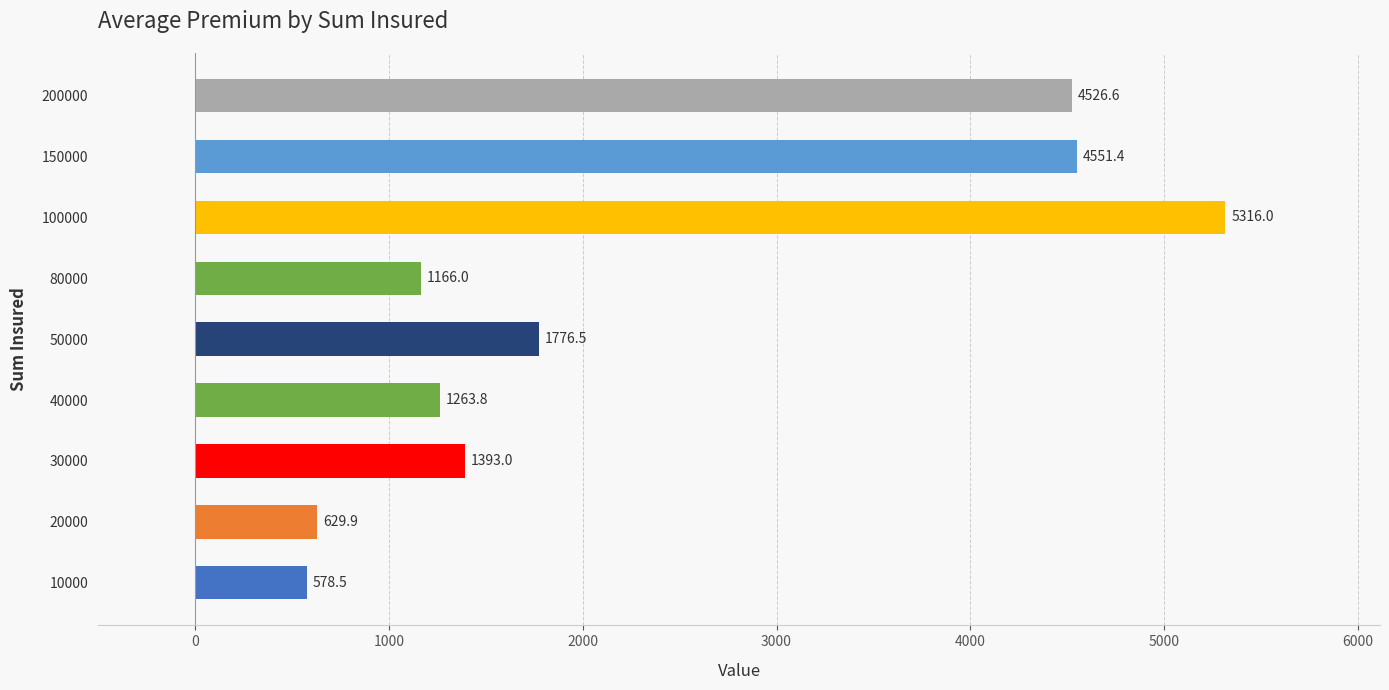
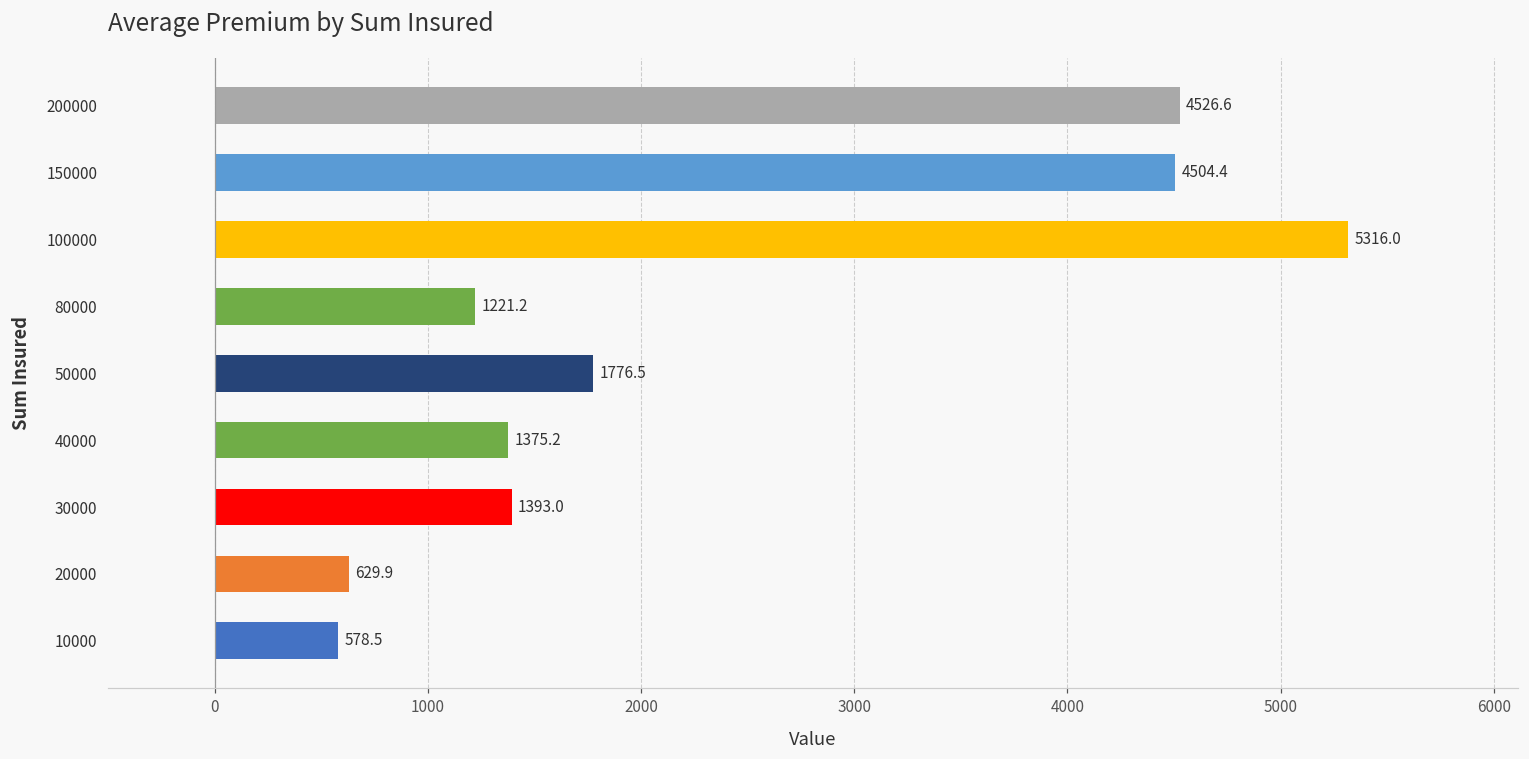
  {
    "200000": 4526.6,
-   "150000": 4551.4,
+   "150000": 4504.4,
    "100000": 5316.0,
-   "80000": 1166.0,
+   "80000": 1221.2,
    "50000": 1776.5,
-   "40000": 1263.8,
+   "40000": 1375.2,
    "30000": 1393.0,
    "20000": 629.9,
    "10000": 578.5
  }
